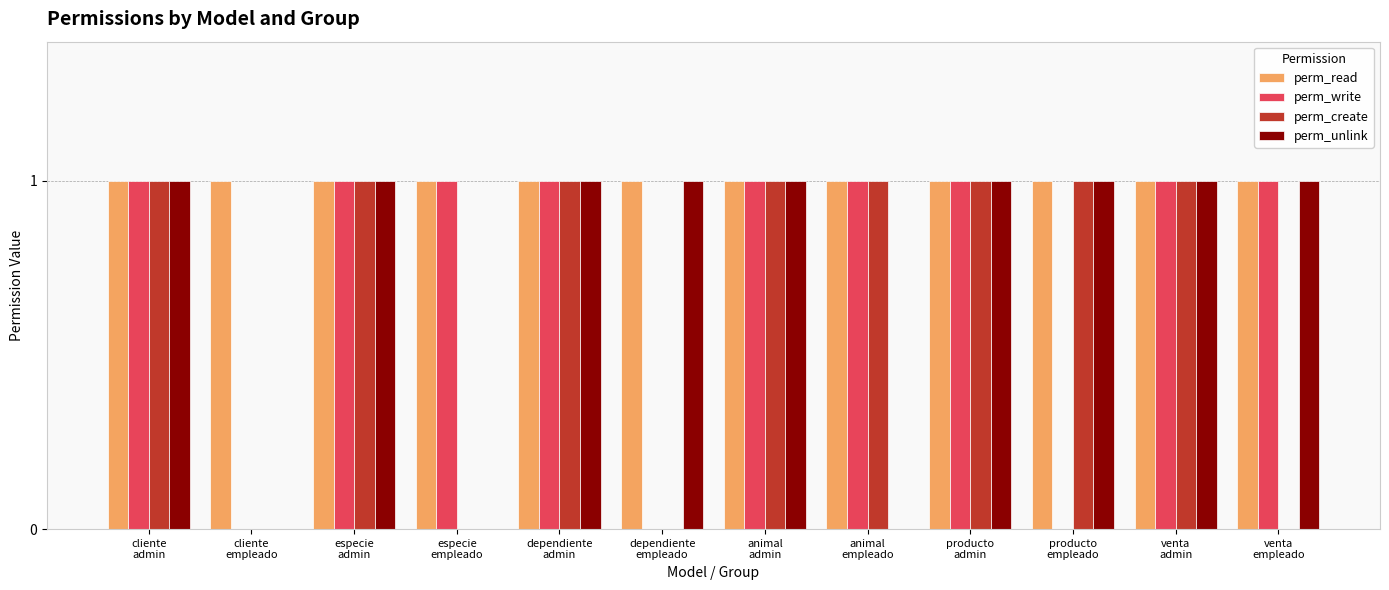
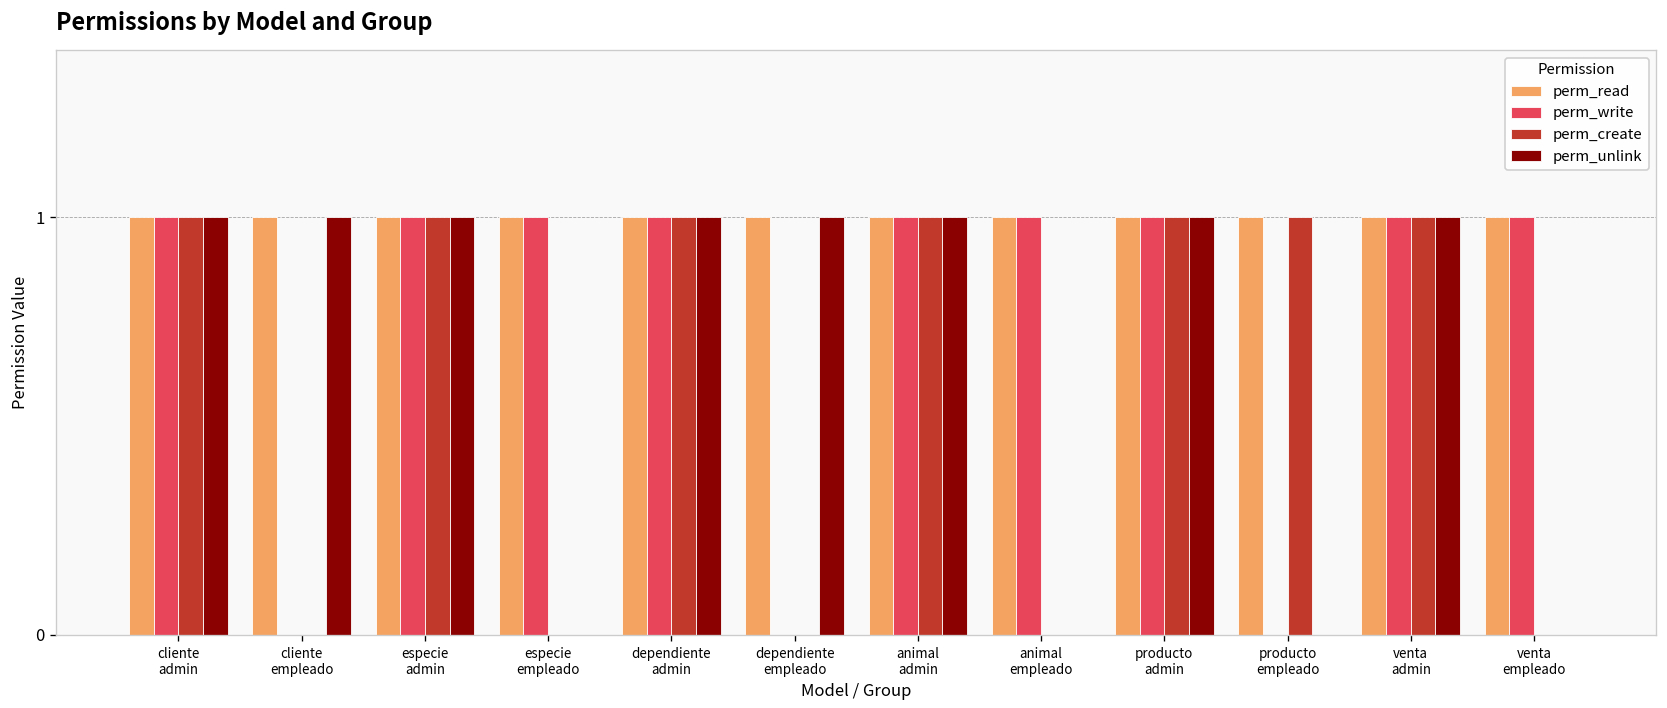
  {
    "perm_read": {
      "cliente admin": 1,
      "cliente empleado": 1,
      "especie admin": 1,
      "especie empleado": 1,
      "dependiente admin": 1,
      "dependiente empleado": 1,
      "animal admin": 1,
      "animal empleado": 1,
      "producto admin": 1,
      "producto empleado": 1,
      "venta admin": 1,
      "venta empleado": 1
    },
    "perm_write": {
      "cliente admin": 1,
      "cliente empleado": 0,
      "especie admin": 1,
      "especie empleado": 1,
      "dependiente admin": 1,
      "dependiente empleado": 0,
      "animal admin": 1,
      "animal empleado": 1,
      "producto admin": 1,
      "producto empleado": 0,
      "venta admin": 1,
      "venta empleado": 1
    },
    "perm_create": {
      "cliente admin": 1,
      "cliente empleado": 0,
      "especie admin": 1,
      "especie empleado": 0,
      "dependiente admin": 1,
      "dependiente empleado": 0,
      "animal admin": 1,
-     "animal empleado": 1,
+     "animal empleado": 0,
      "producto admin": 1,
      "producto empleado": 1,
      "venta admin": 1,
      "venta empleado": 0
    },
    "perm_unlink": {
      "cliente admin": 1,
-     "cliente empleado": 0,
+     "cliente empleado": 1,
      "especie admin": 1,
      "especie empleado": 0,
      "dependiente admin": 1,
      "dependiente empleado": 1,
      "animal admin": 1,
      "animal empleado": 0,
      "producto admin": 1,
-     "producto empleado": 1,
+     "producto empleado": 0,
      "venta admin": 1,
-     "venta empleado": 1
+     "venta empleado": 0
    }
  }
